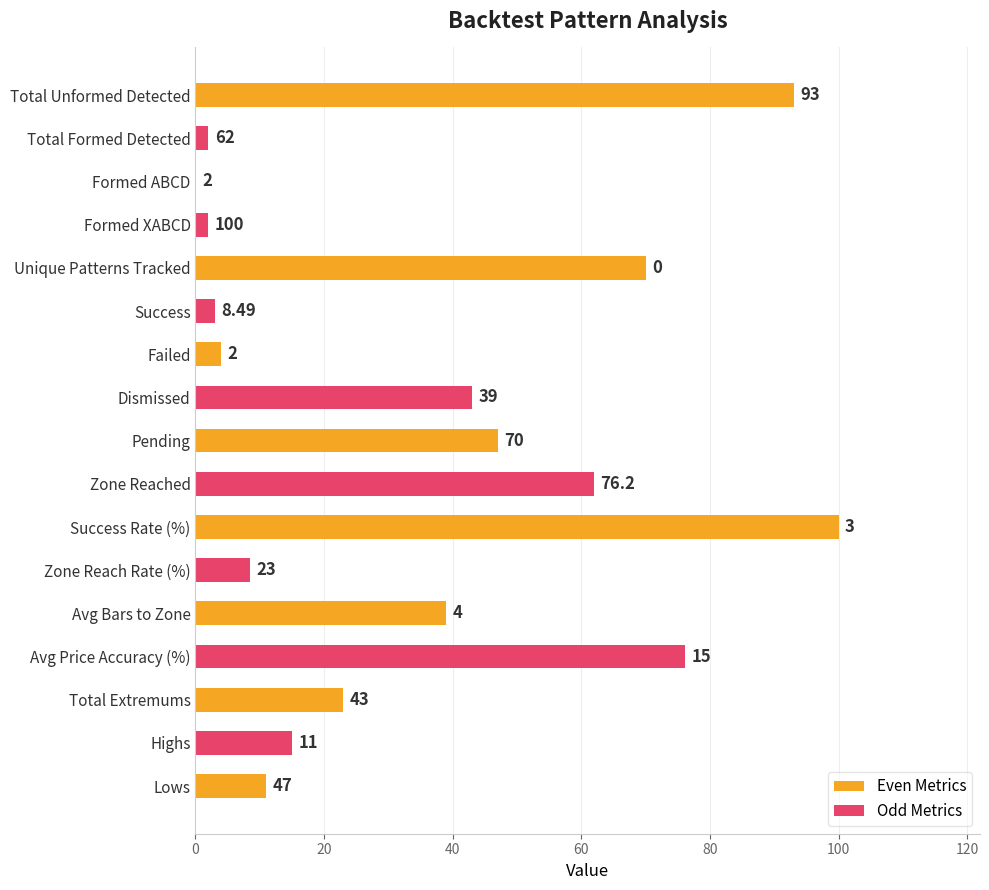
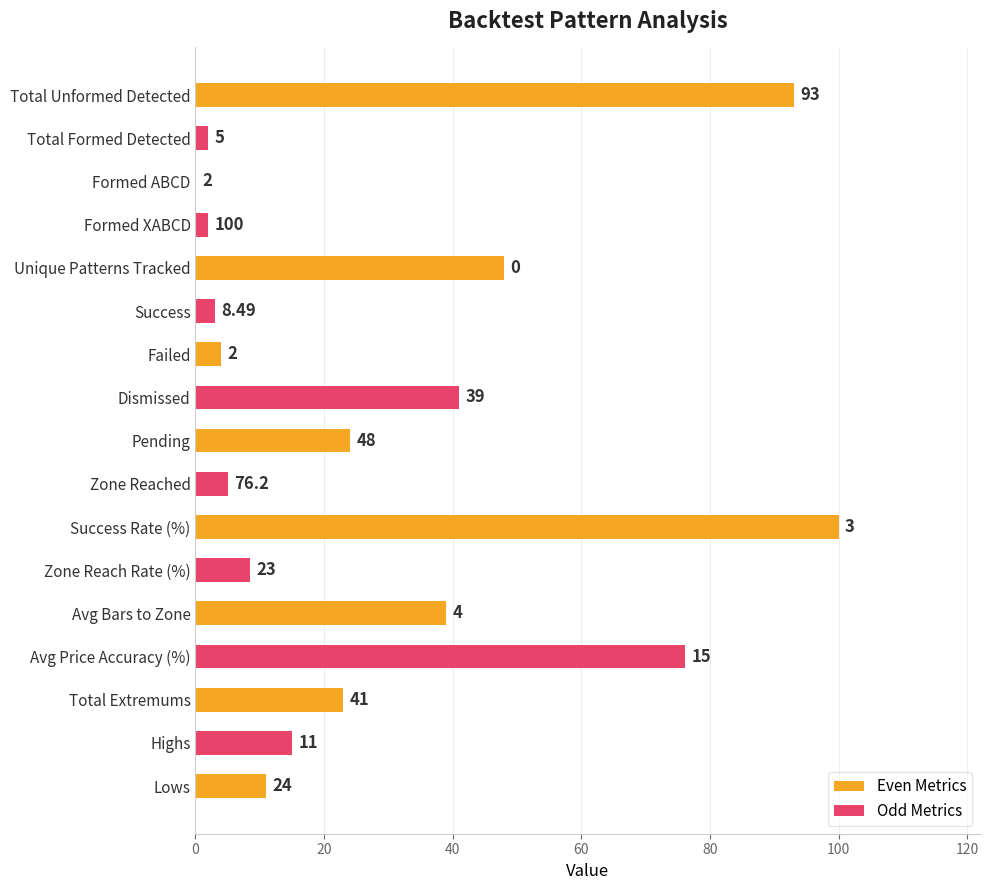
  {
    "Even Metrics": {
      "Total Unformed Detected": 93,
-     "Unique Patterns Tracked": 70,
-     "Pending": 47
+     "Unique Patterns Tracked": 48,
+     "Pending": 24
    },
    "Odd Metrics": {
-     "Dismissed": 43,
-     "Zone Reached": 62
+     "Dismissed": 41,
+     "Zone Reached": 5
    }
  }
